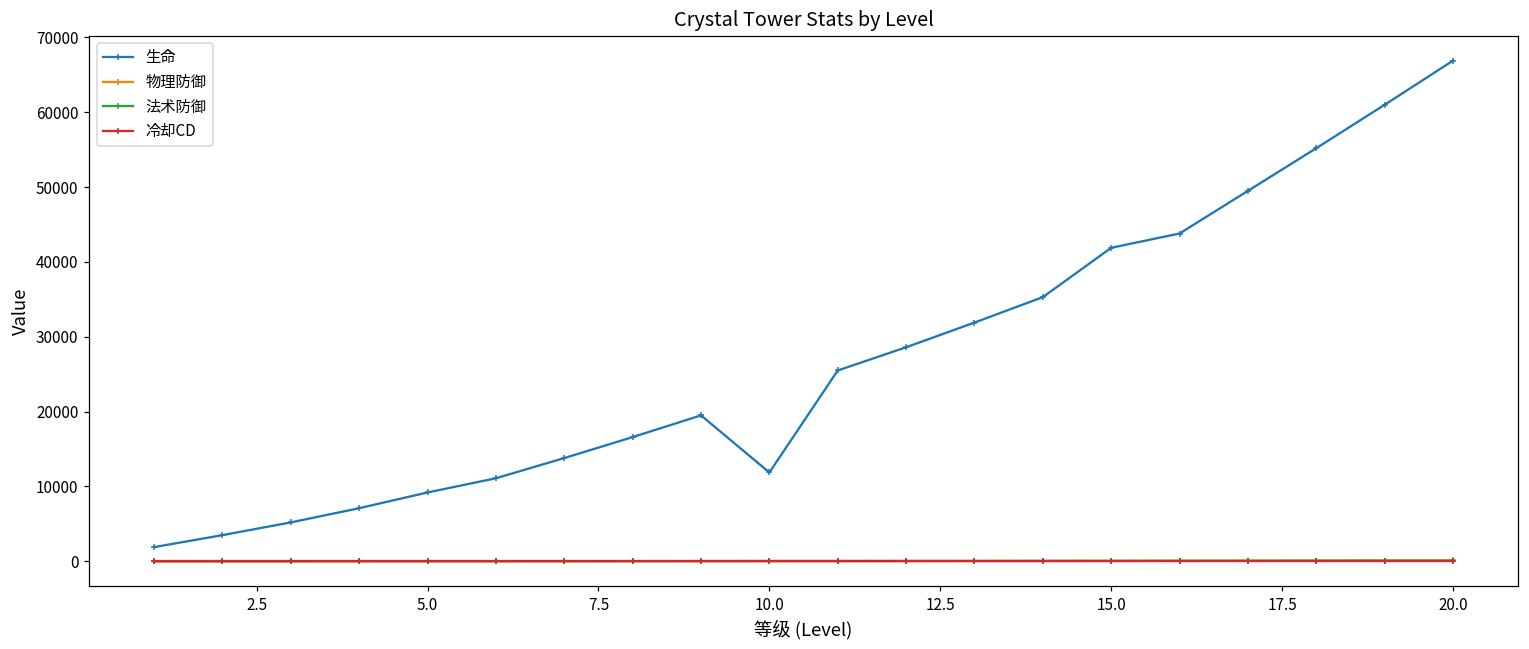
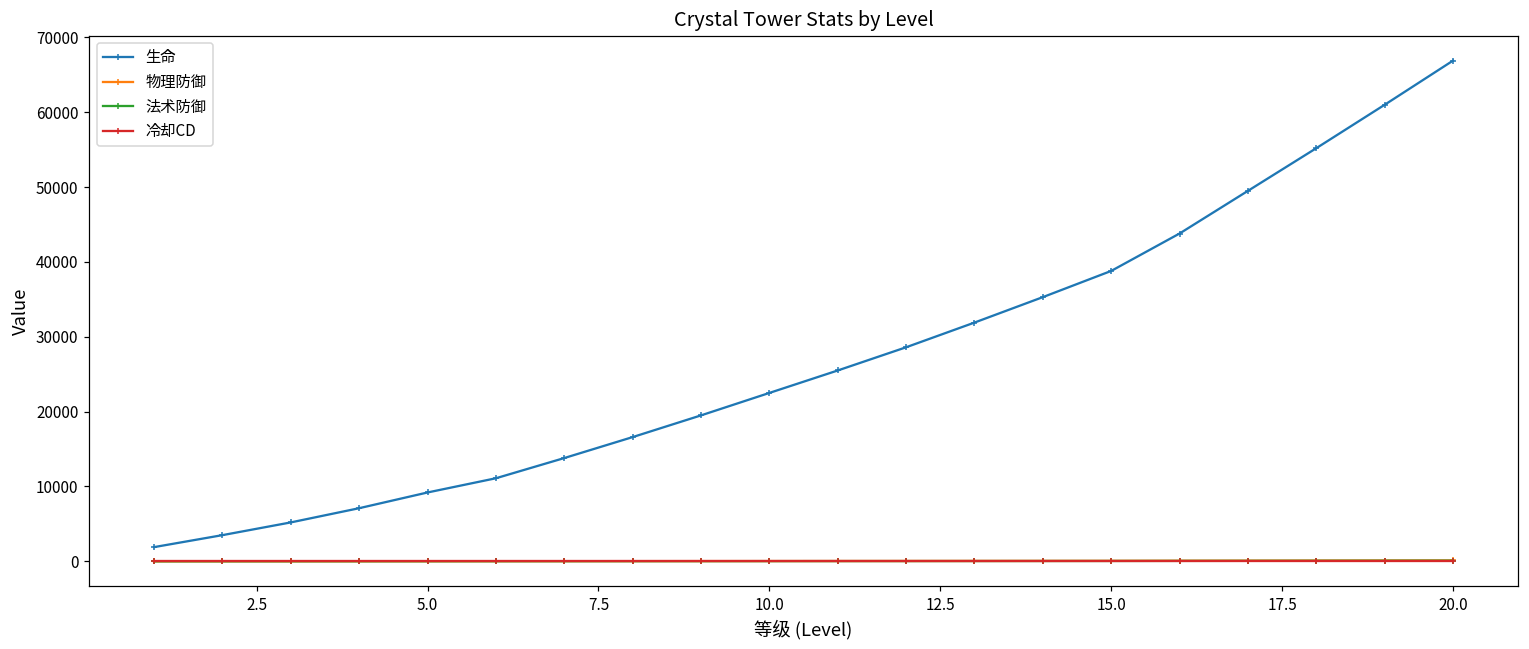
  {
    "生命": {
      "5.0": 9000,
-     "10.0": 12000,
-     "15.0": 42000,
+     "10.0": 23000,
+     "15.0": 39000,
      "20.0": 67000
    },
    "冷却CD": {
      "5.0": 0,
      "10.0": 0,
      "15.0": 0,
      "20.0": 0
    }
  }
